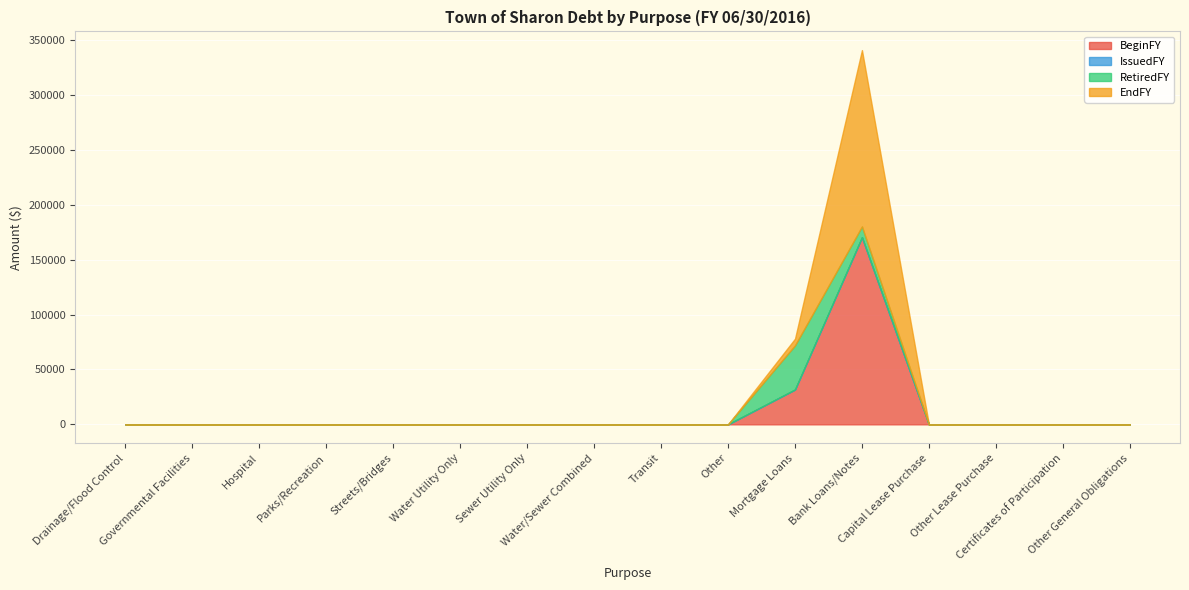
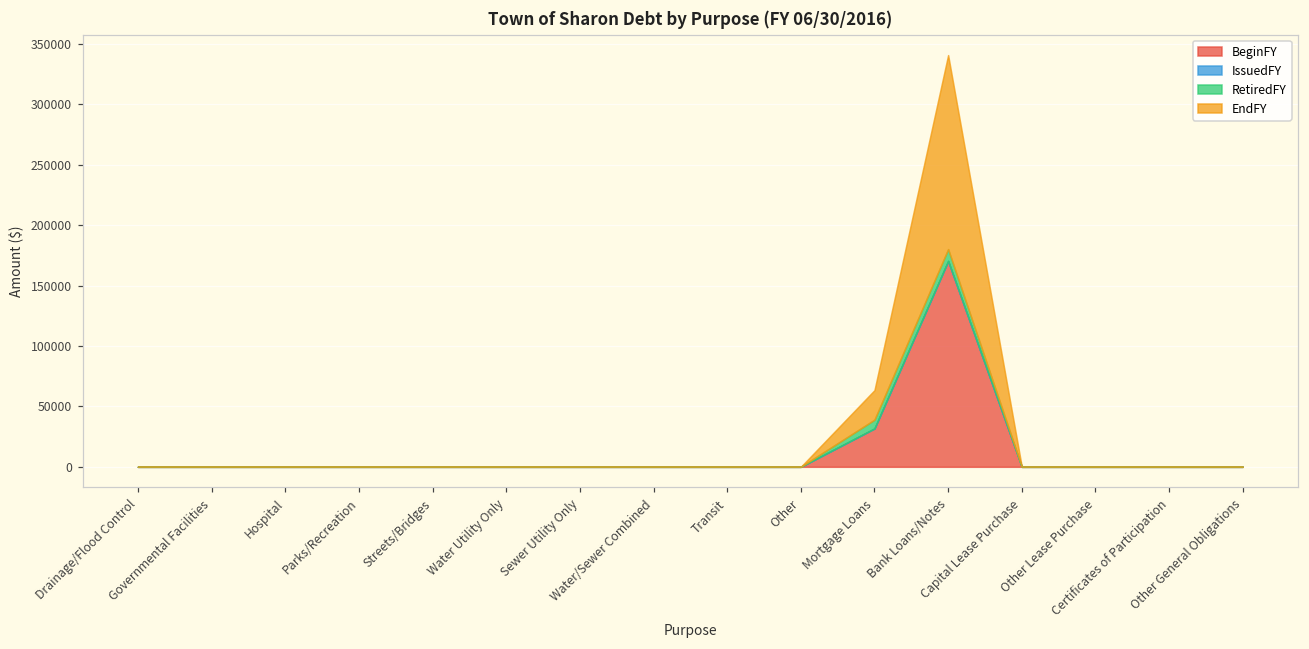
  {
    "IssuedFY": {
      "Mortgage Loans": 32000,
      "Bank Loans/Notes": 170000
    },
    "RetiredFY": {
-     "Mortgage Loans": 40000,
+     "Mortgage Loans": 7000,
      "Bank Loans/Notes": 10000
    },
    "EndFY": {
-     "Mortgage Loans": 6000,
+     "Mortgage Loans": 24000,
      "Bank Loans/Notes": 161000
    }
  }
